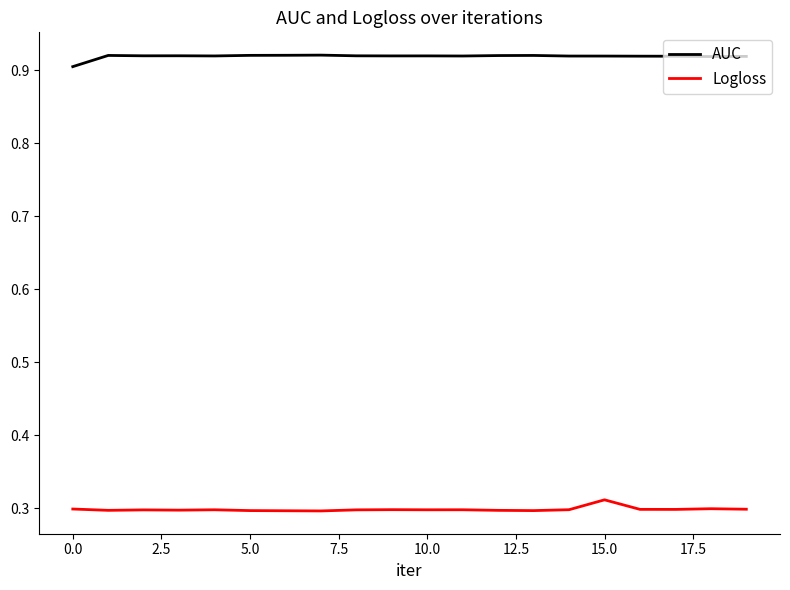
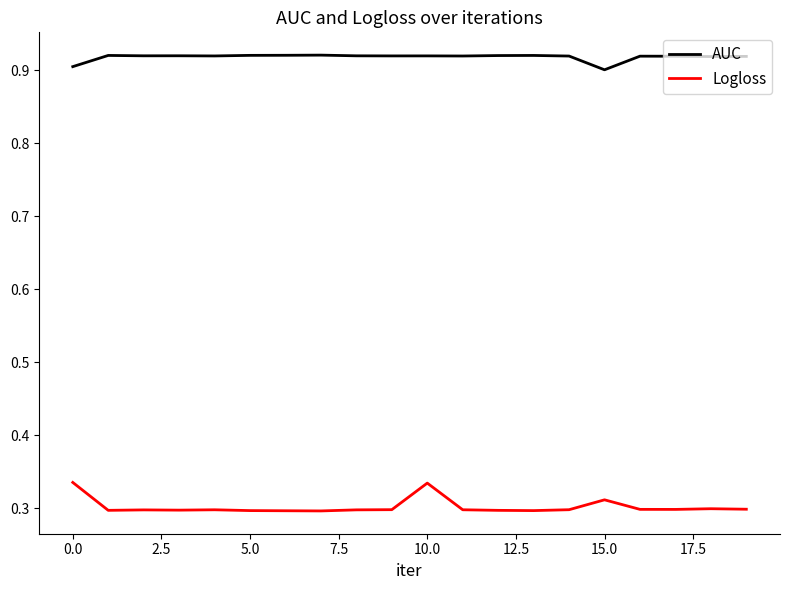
  {
    "AUC": {
      "0.0": 0.90,
      "5.0": 0.92,
      "10.0": 0.92,
-     "15.0": 0.92
+     "15.0": 0.90
    },
    "Logloss": {
-     "0.0": 0.30,
+     "0.0": 0.34,
      "5.0": 0.30,
-     "10.0": 0.30,
+     "10.0": 0.33,
      "15.0": 0.31
    }
  }
